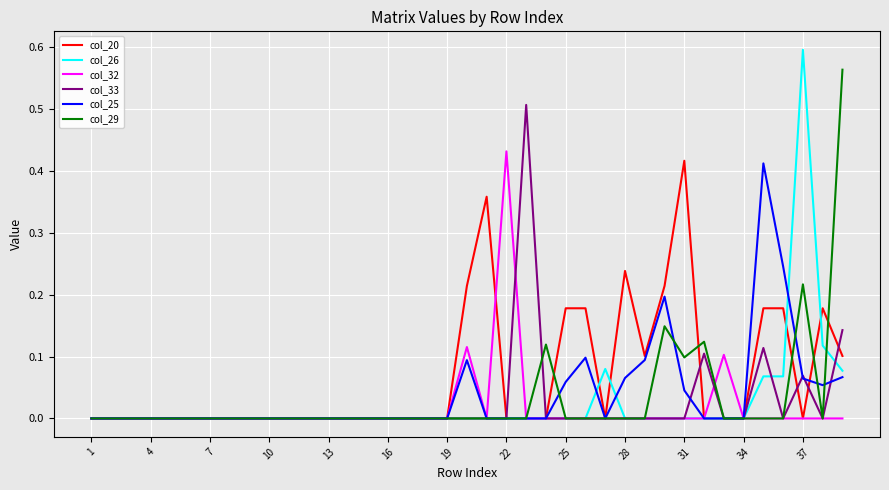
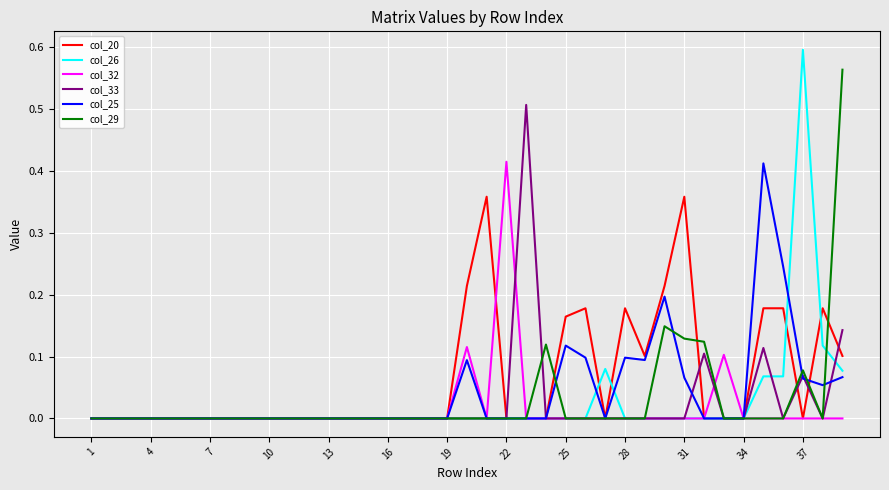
  {
    "col_20": {
-     "25": 0.18,
-     "28": 0.24,
-     "31": 0.42
+     "25": 0.16,
+     "28": 0.18,
+     "31": 0.36
    },
    "col_26": {
      "37": 0.60
    },
    "col_32": {
-     "22": 0.43
+     "22": 0.42
    },
    "col_33": {
      "37": 0.07
    },
    "col_25": {
-     "25": 0.06,
-     "28": 0.07,
-     "31": 0.05,
+     "25": 0.12,
+     "28": 0.10,
+     "31": 0.07,
      "37": 0.06
    },
    "col_29": {
-     "31": 0.10,
-     "37": 0.22
+     "31": 0.13,
+     "37": 0.08
    }
  }
